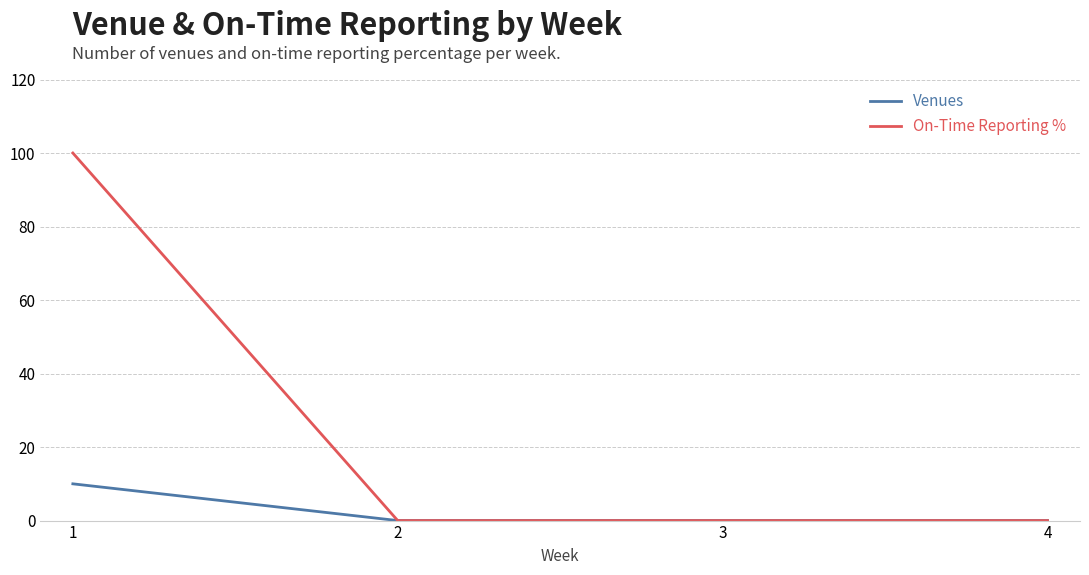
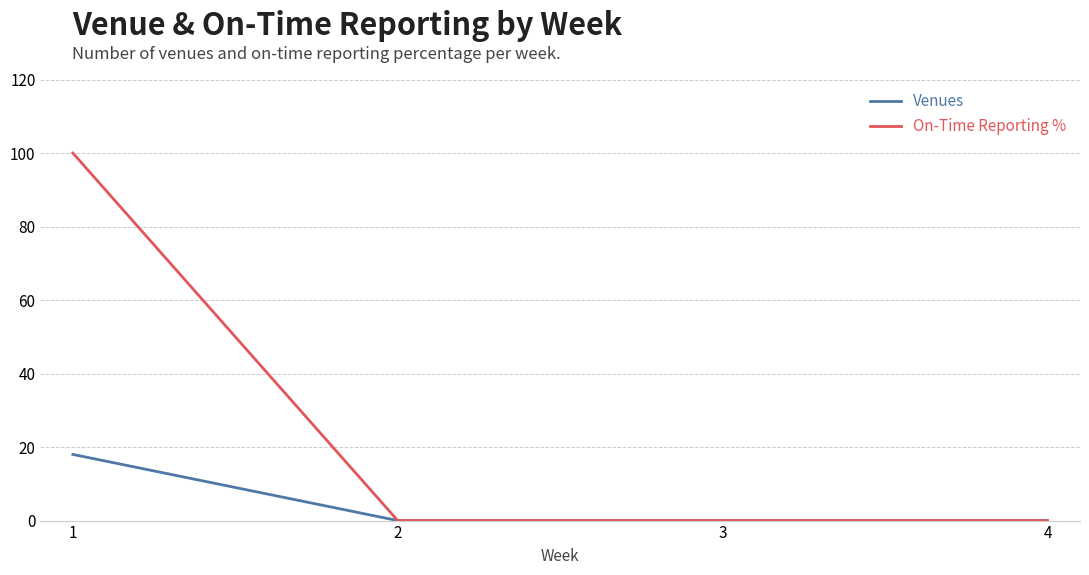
  {
    "Venues": {
-     "1": 10
+     "1": 18
    },
    "On-Time Reporting %": {
      "1": 100
    }
  }
